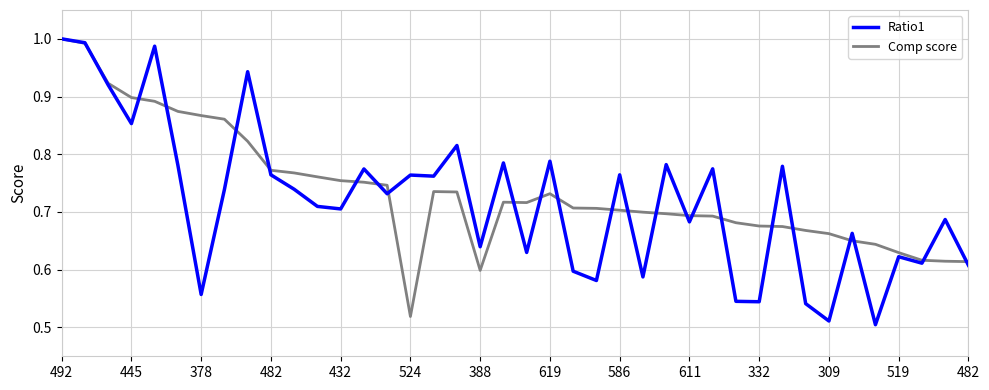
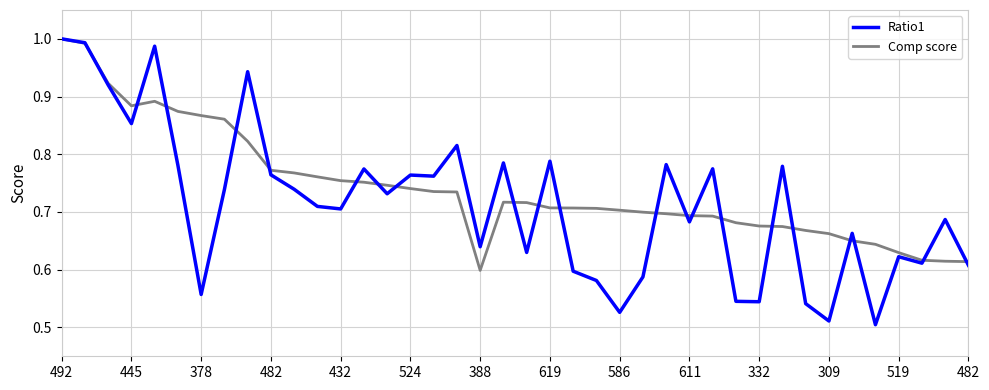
  {
    "Ratio1": {
      "445": 0.85,
      "378": 0.56,
      "432": 0.71,
      "524": 0.76,
      "388": 0.64,
      "619": 0.79,
-     "586": 0.76,
+     "586": 0.53,
      "611": 0.68,
      "332": 0.54,
      "309": 0.51,
      "519": 0.62
    },
    "Comp score": {
-     "445": 0.90,
+     "445": 0.88,
      "378": 0.87,
      "432": 0.75,
-     "524": 0.52,
+     "524": 0.74,
      "388": 0.60,
-     "619": 0.73,
+     "619": 0.71,
      "586": 0.70,
      "611": 0.69,
      "332": 0.68,
      "309": 0.66,
      "519": 0.63
    }
  }
